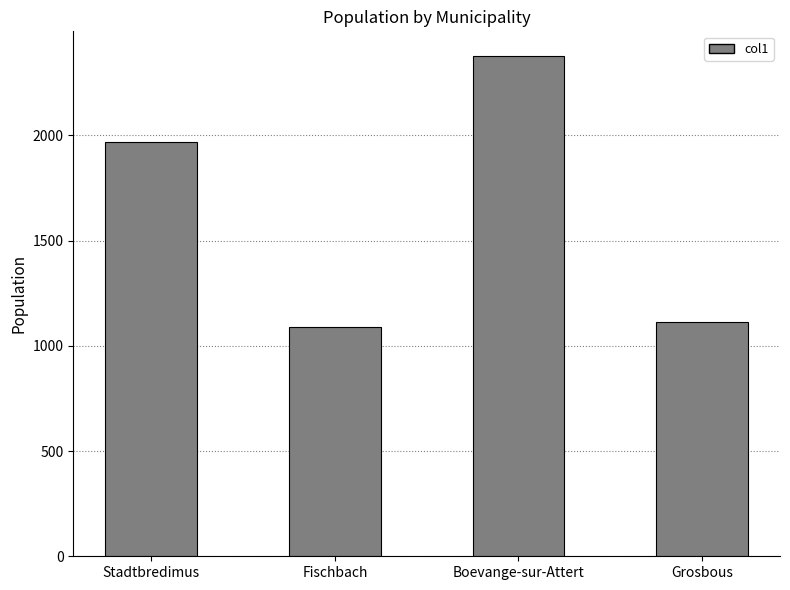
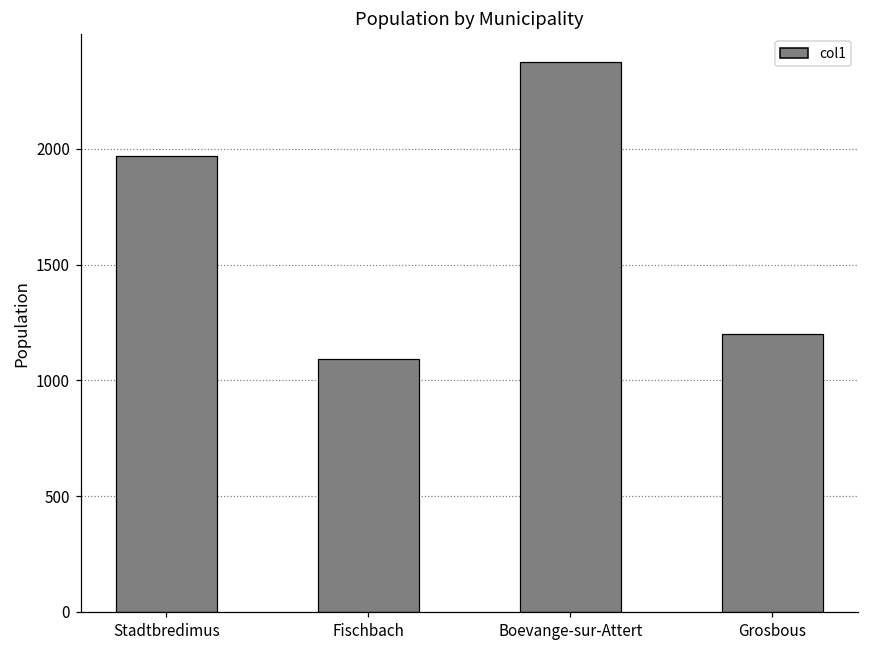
  {
    "Stadtbredimus": 1970,
    "Fischbach": 1090,
    "Boevange-sur-Attert": 2380,
-   "Grosbous": 1110
+   "Grosbous": 1200
  }
